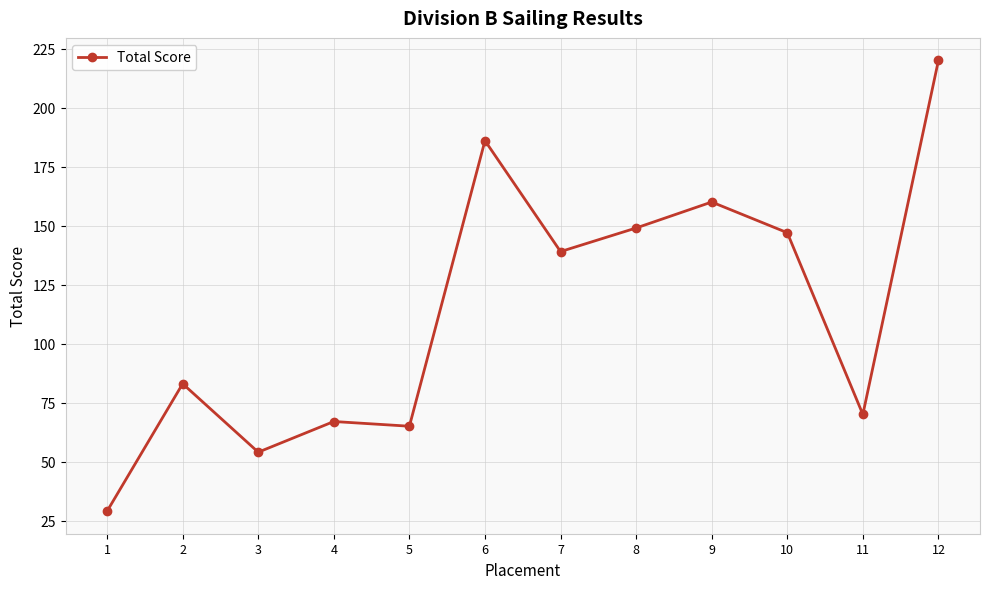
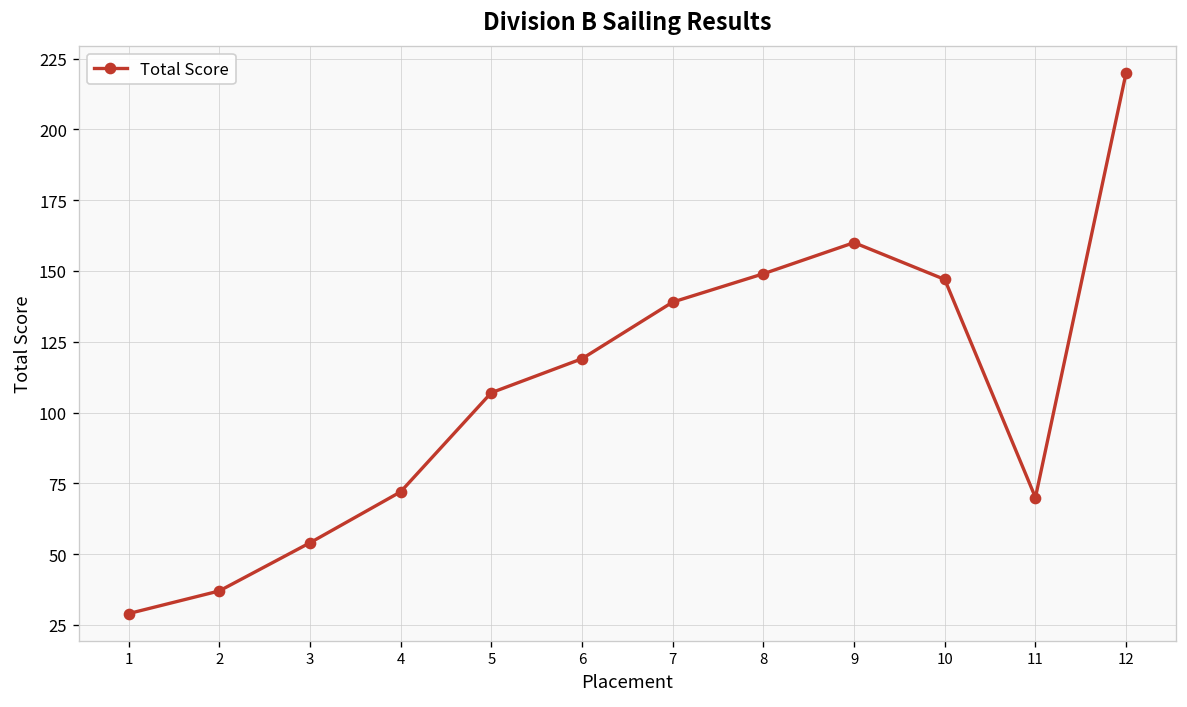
  {
    "1": 29,
-   "2": 83,
+   "2": 37,
    "3": 54,
-   "4": 67,
-   "5": 65,
-   "6": 186,
+   "4": 72,
+   "5": 107,
+   "6": 119,
    "7": 139,
    "8": 149,
    "9": 160,
    "10": 147,
    "11": 70,
    "12": 220
  }
